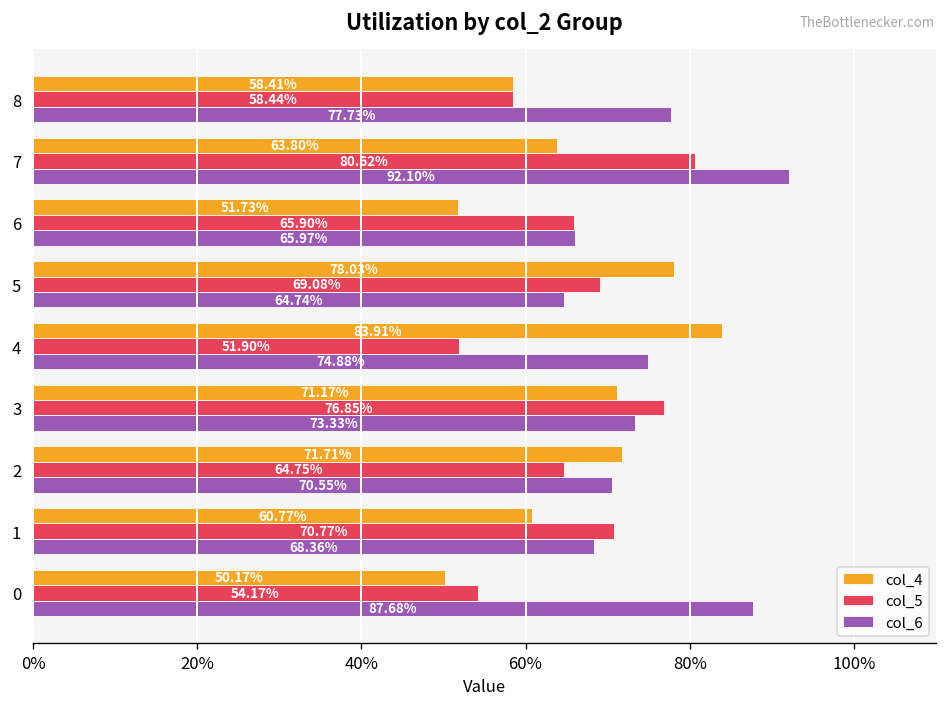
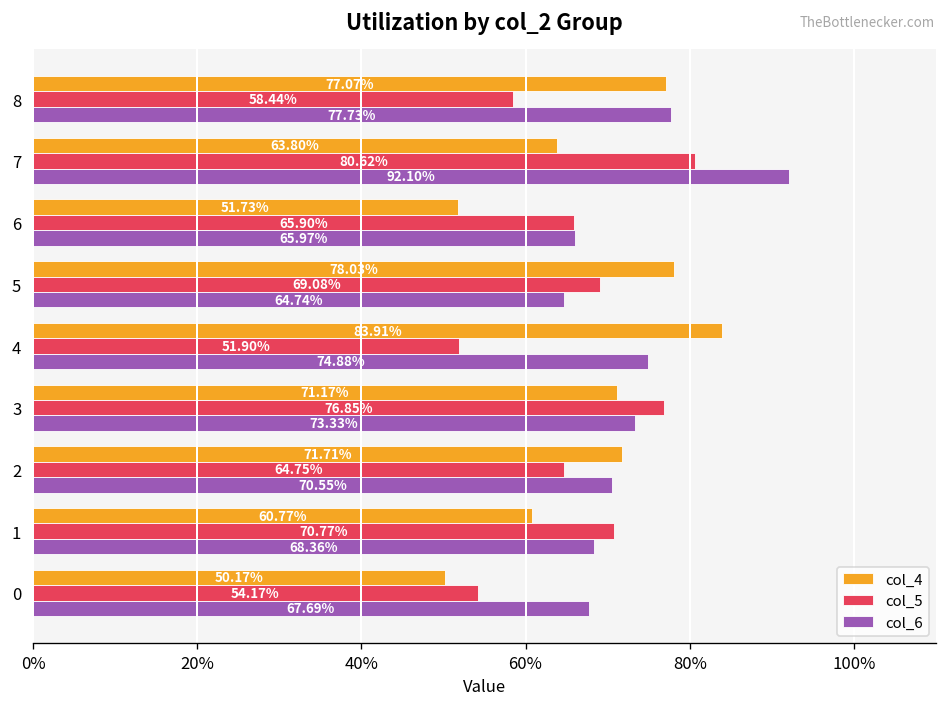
  {
    "col_4": {
-     "8": "58.41%",
+     "8": "77.07%",
      "7": "63.80%",
      "6": "51.73%",
      "5": "78.03%",
      "4": "83.91%",
      "3": "71.17%",
      "2": "71.71%",
      "1": "60.77%",
      "0": "50.17%"
    },
    "col_5": {
      "8": "58.44%",
      "7": "80.62%",
      "6": "65.90%",
      "5": "69.08%",
      "4": "51.90%",
      "3": "76.85%",
      "2": "64.75%",
      "1": "70.77%",
      "0": "54.17%"
    },
    "col_6": {
      "8": "77.73%",
      "7": "92.10%",
      "6": "65.97%",
      "5": "64.74%",
      "4": "74.88%",
      "3": "73.33%",
      "2": "70.55%",
      "1": "68.36%",
-     "0": "87.68%"
+     "0": "67.69%"
    }
  }
